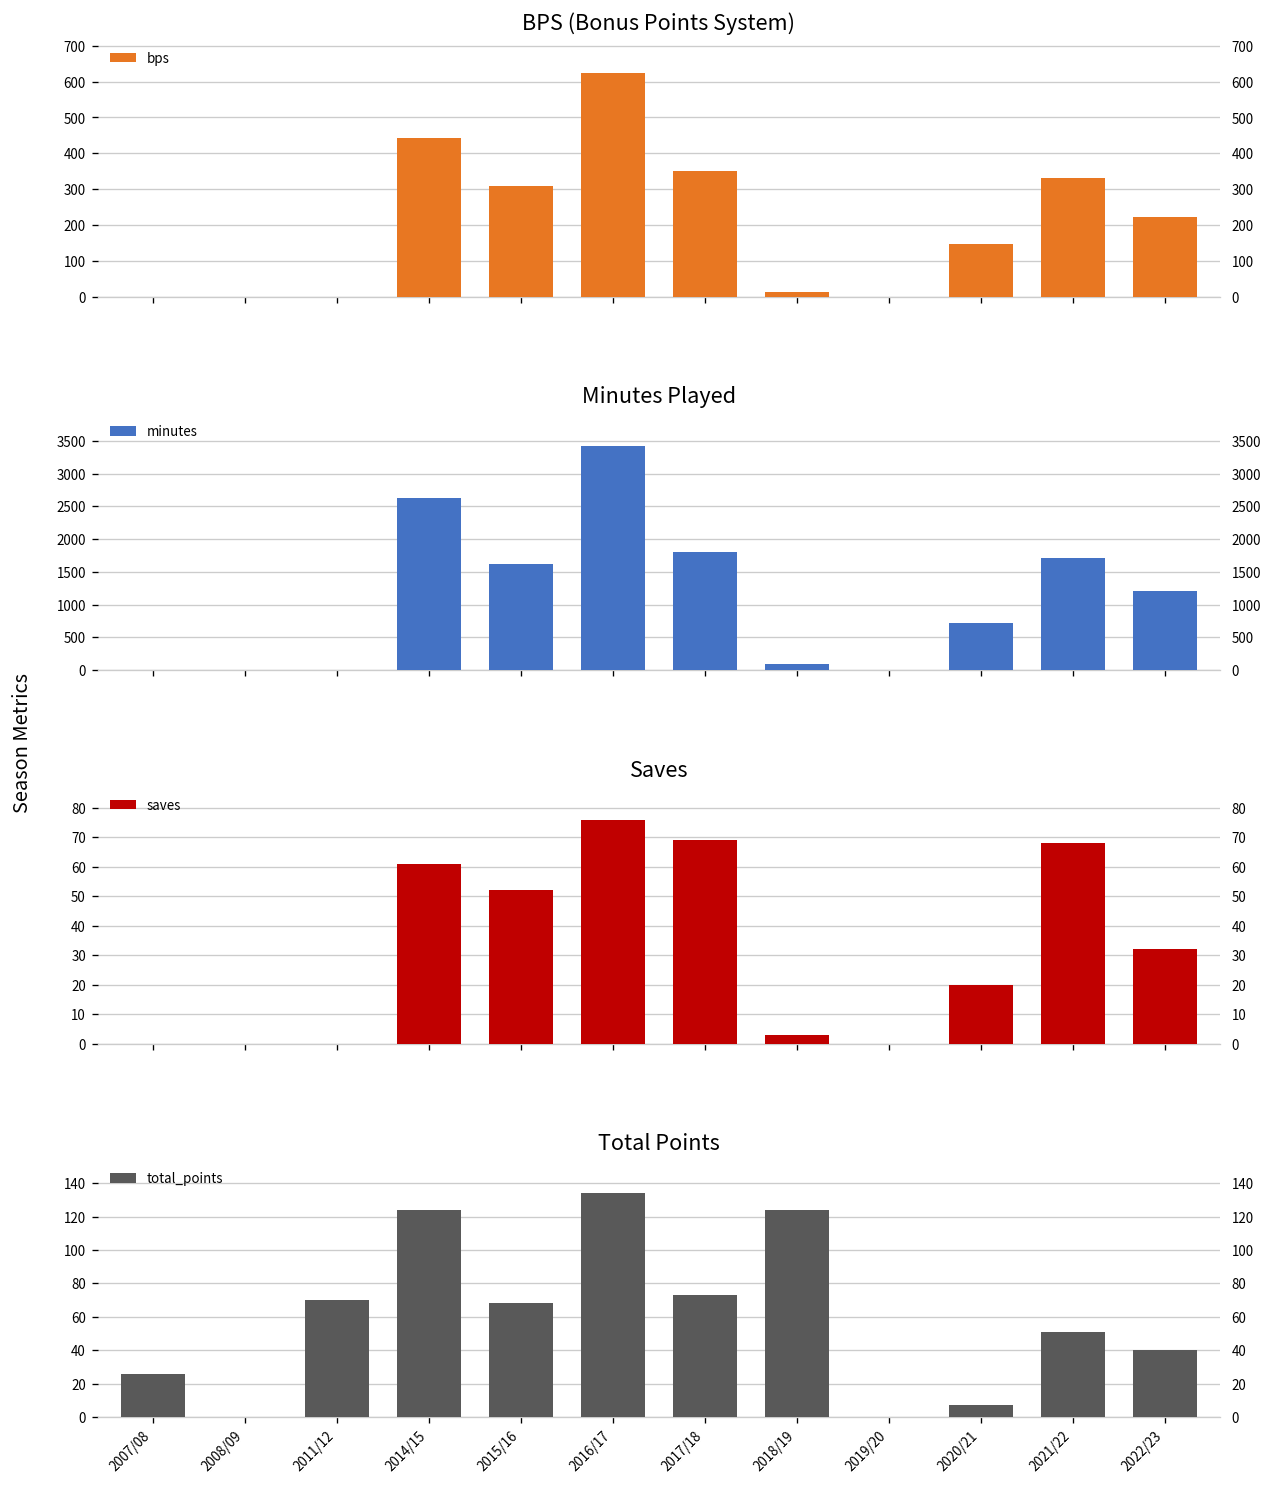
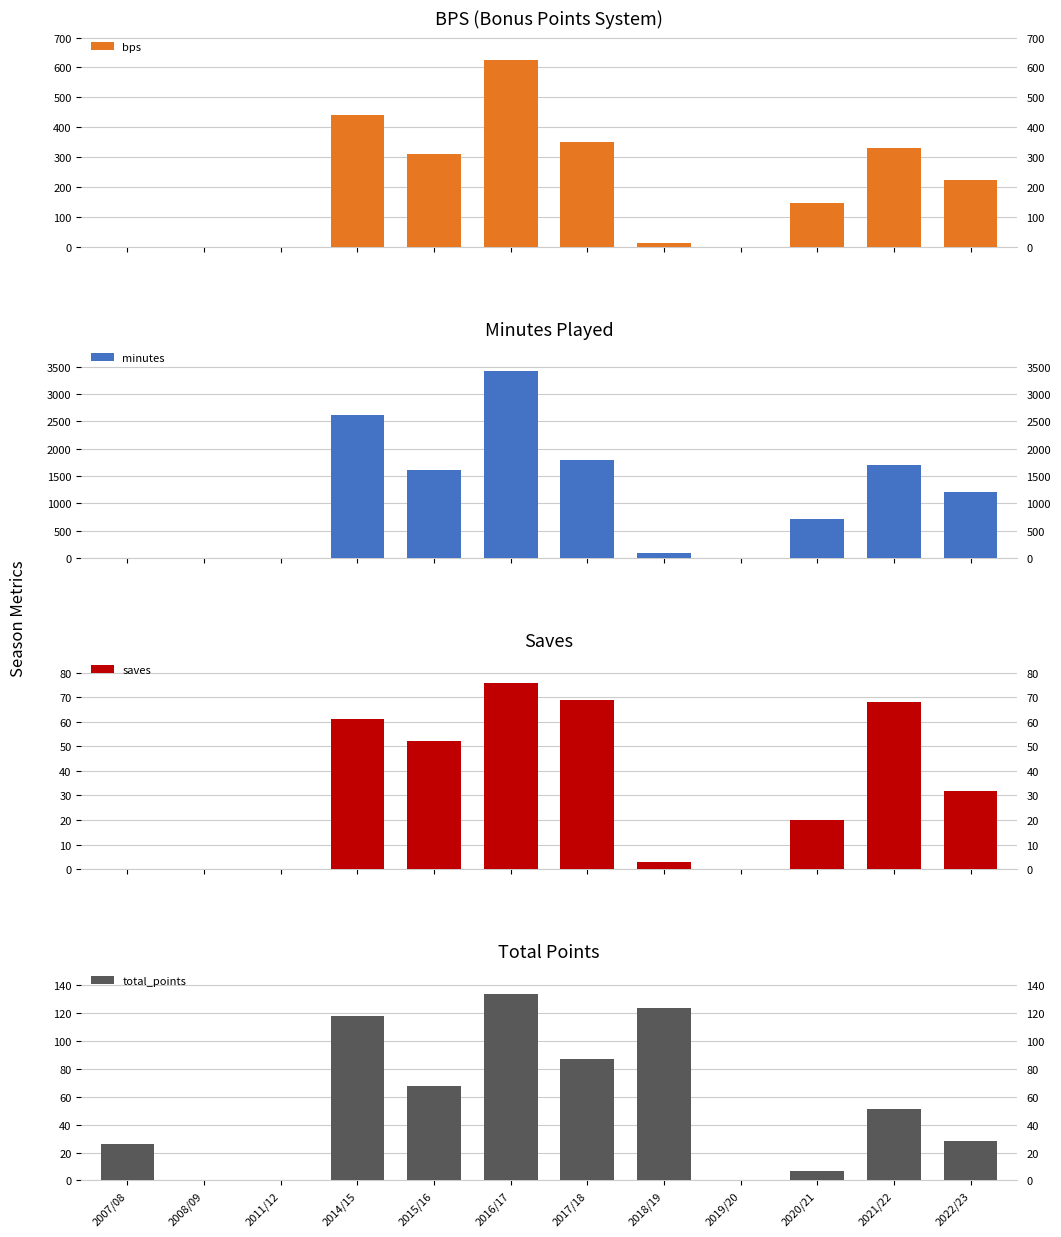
  {
    "Total Points": {
      "2007/08": 26,
      "2008/09": 0,
-     "2011/12": 70,
-     "2014/15": 124,
+     "2011/12": 0,
+     "2014/15": 118,
      "2015/16": 68,
      "2016/17": 134,
-     "2017/18": 73,
+     "2017/18": 87,
      "2018/19": 124,
      "2019/20": 0,
      "2020/21": 7,
      "2021/22": 51,
-     "2022/23": 40
+     "2022/23": 28
    }
  }
